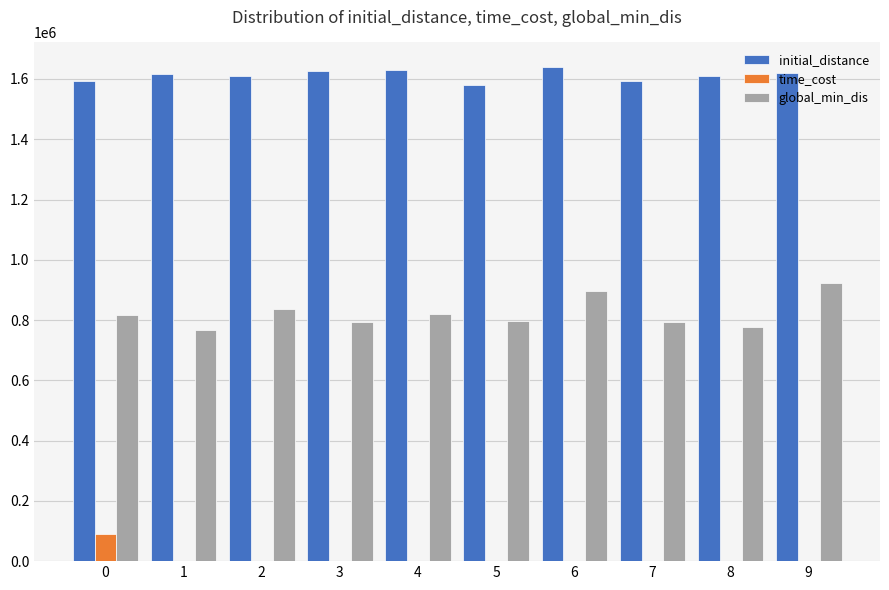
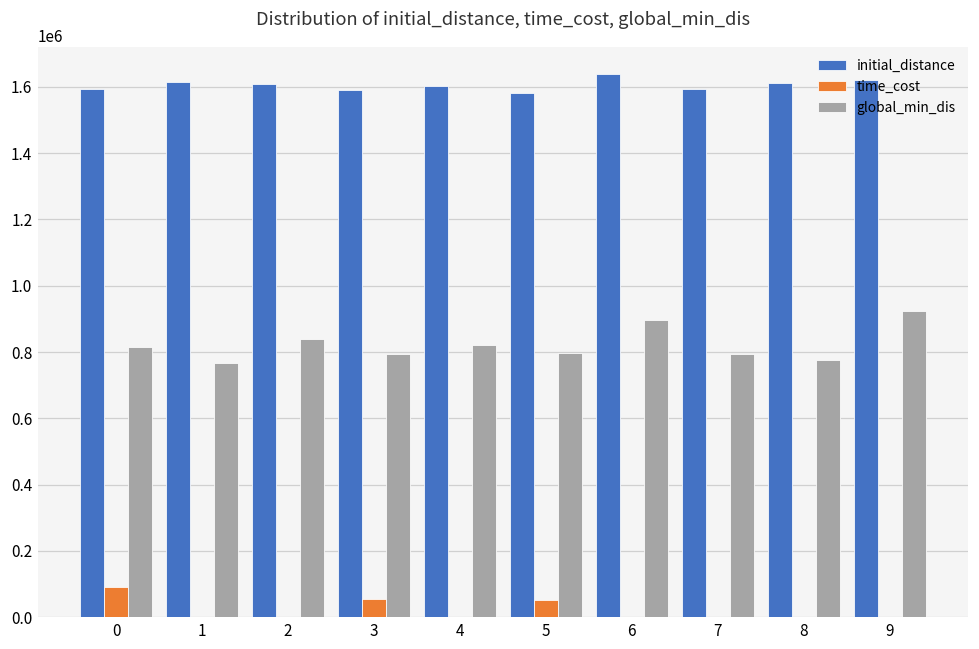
  {
    "initial_distance": {
      "0": 1590000,
      "1": 1610000,
      "2": 1610000,
-     "3": 1630000,
-     "4": 1630000,
+     "3": 1590000,
+     "4": 1600000,
      "5": 1580000,
      "6": 1640000,
      "7": 1590000,
      "8": 1610000,
      "9": 1620000
    },
    "time_cost": {
      "0": 90000,
-     "3": 0,
-     "5": 0
+     "3": 60000,
+     "5": 50000
    },
    "global_min_dis": {
      "0": 820000,
      "1": 770000,
      "2": 840000,
      "3": 790000,
      "4": 820000,
      "5": 800000,
      "6": 900000,
      "7": 790000,
      "8": 780000,
      "9": 920000
    }
  }
